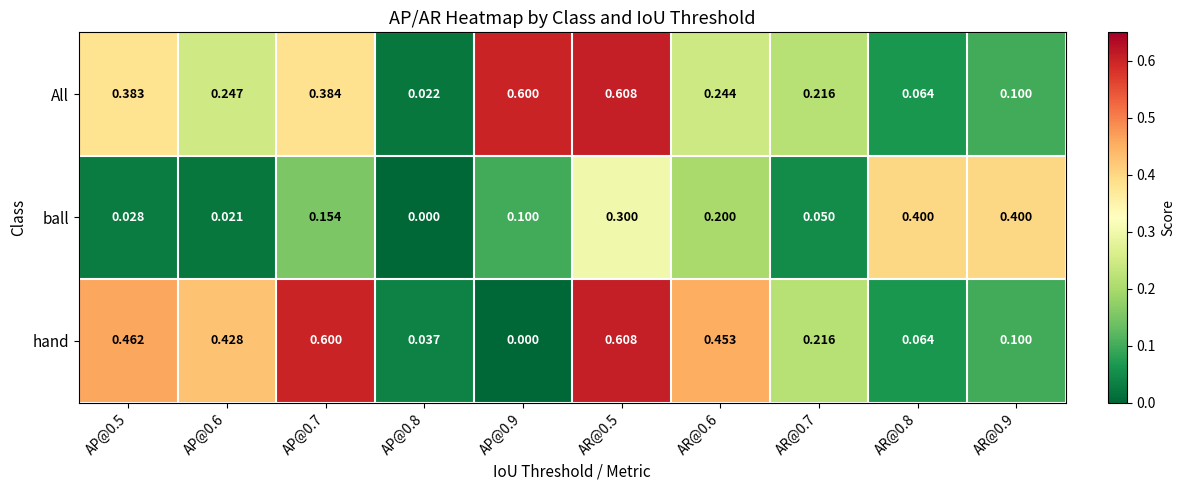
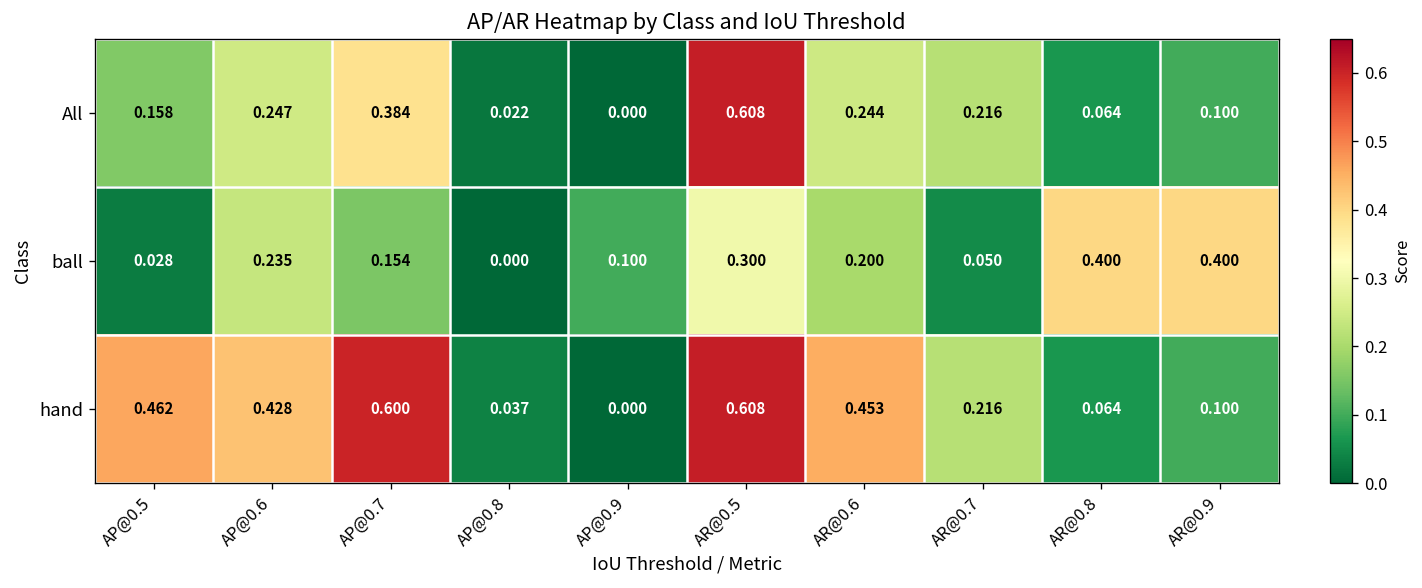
  {
    "All": {
-     "AP@0.5": 0.383,
+     "AP@0.5": 0.158,
      "AP@0.6": 0.247,
      "AP@0.7": 0.384,
      "AP@0.8": 0.022,
-     "AP@0.9": 0.600,
+     "AP@0.9": 0.000,
      "AR@0.5": 0.608,
      "AR@0.6": 0.244,
      "AR@0.7": 0.216,
      "AR@0.8": 0.064,
      "AR@0.9": 0.100
    },
    "ball": {
      "AP@0.5": 0.028,
-     "AP@0.6": 0.021,
+     "AP@0.6": 0.235,
      "AP@0.7": 0.154,
      "AP@0.8": 0.000,
      "AP@0.9": 0.100,
      "AR@0.5": 0.300,
      "AR@0.6": 0.200,
      "AR@0.7": 0.050,
      "AR@0.8": 0.400,
      "AR@0.9": 0.400
    },
    "hand": {
      "AP@0.5": 0.462,
      "AP@0.6": 0.428,
      "AP@0.7": 0.600,
      "AP@0.8": 0.037,
      "AP@0.9": 0.000,
      "AR@0.5": 0.608,
      "AR@0.6": 0.453,
      "AR@0.7": 0.216,
      "AR@0.8": 0.064,
      "AR@0.9": 0.100
    }
  }
